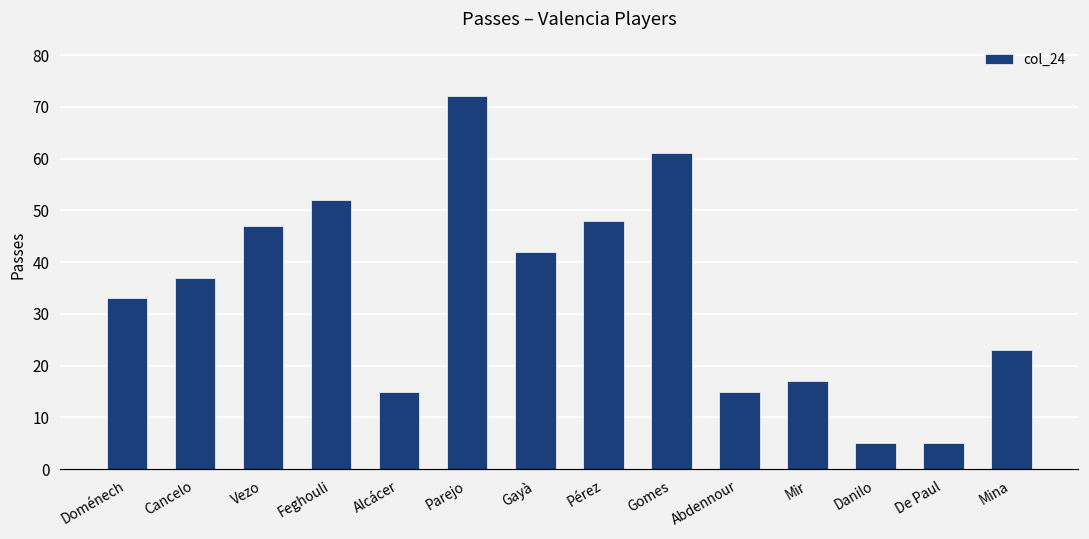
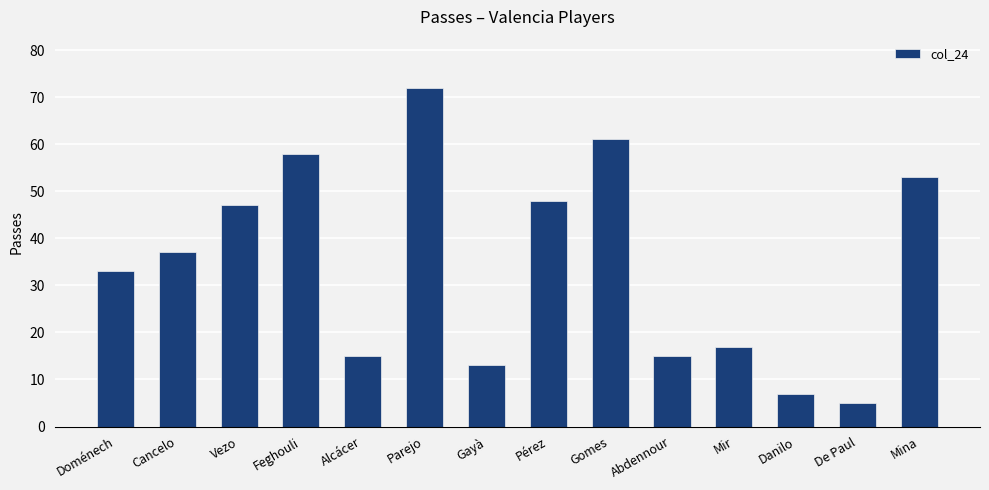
  {
    "Doménech": 33,
    "Cancelo": 37,
    "Vezo": 47,
-   "Feghouli": 52,
+   "Feghouli": 58,
    "Alcácer": 15,
    "Parejo": 72,
-   "Gayà": 42,
+   "Gayà": 13,
    "Pérez": 48,
    "Gomes": 61,
    "Abdennour": 15,
    "Mir": 17,
-   "Danilo": 5,
+   "Danilo": 7,
    "De Paul": 5,
-   "Mina": 23
+   "Mina": 53
  }
